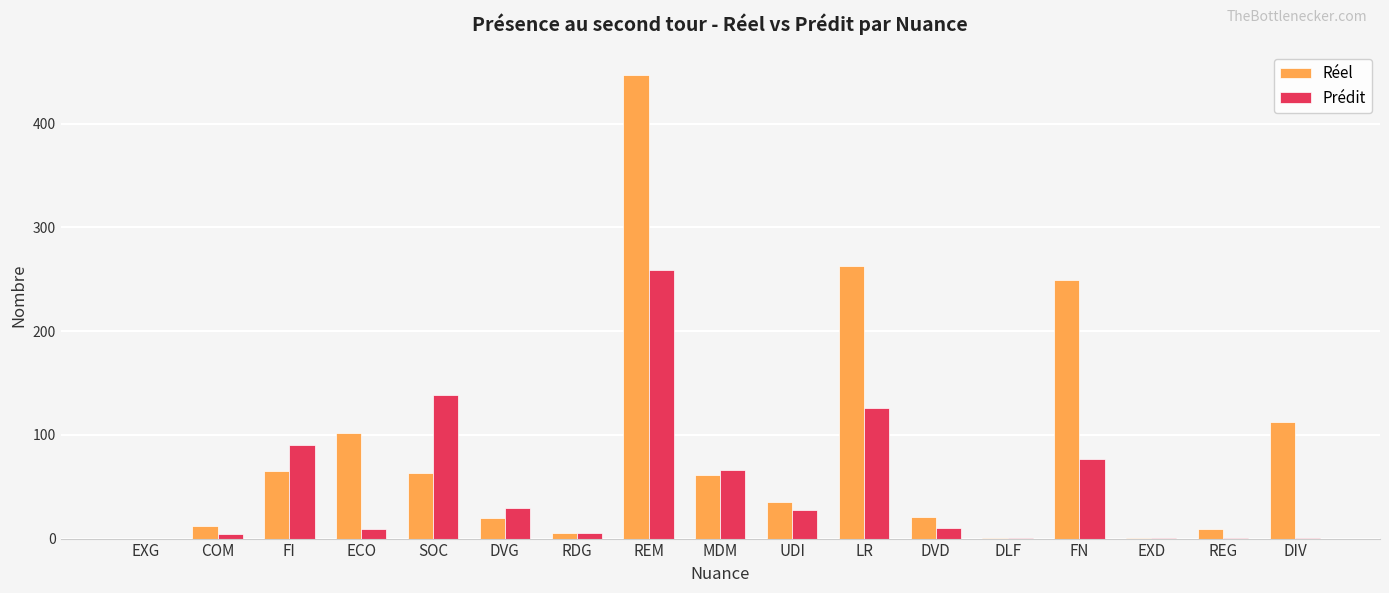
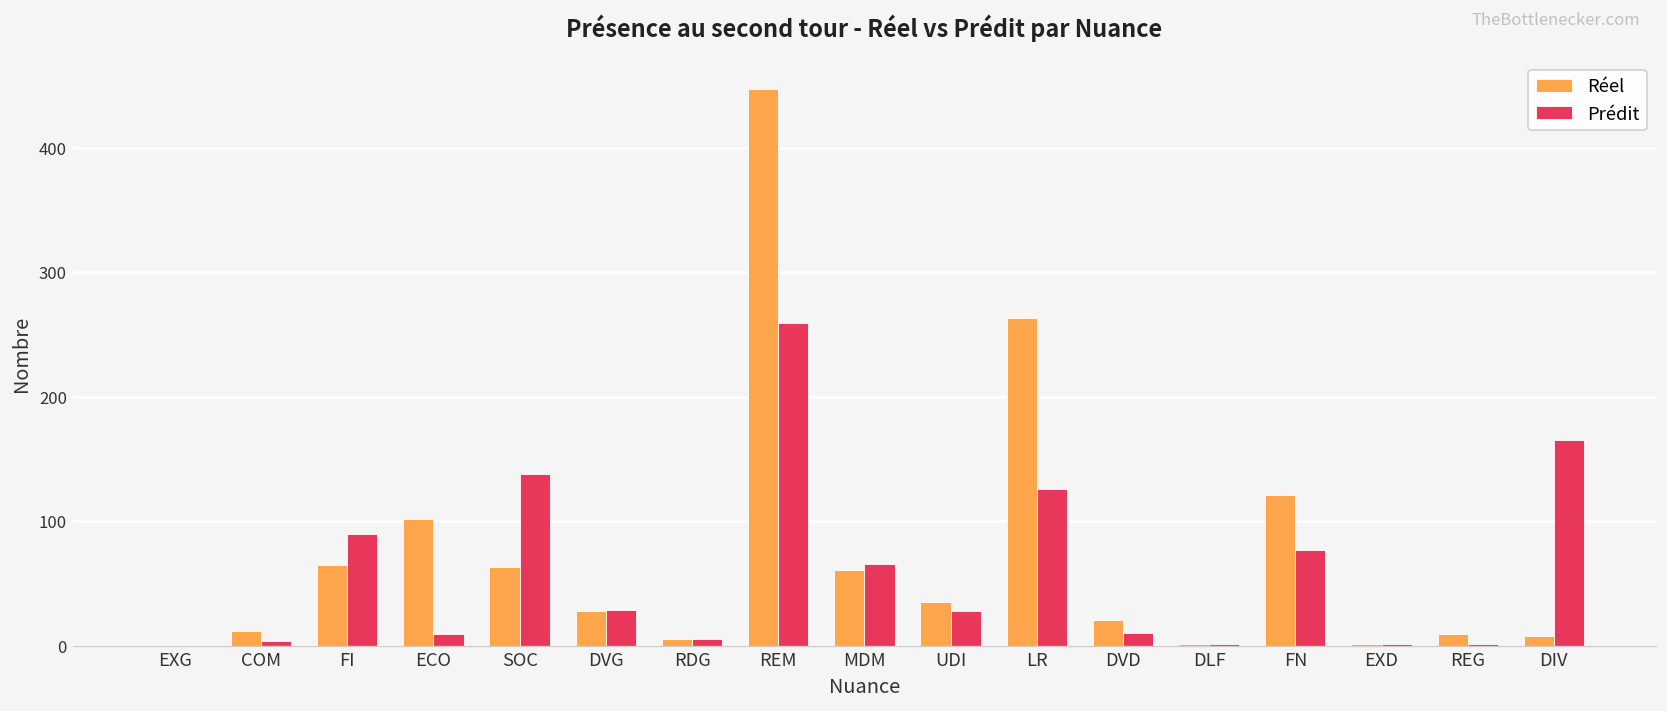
  {
    "Réel": {
      "EXG": 0,
      "COM": 12,
      "FI": 65,
      "ECO": 102,
      "SOC": 63,
-     "DVG": 20,
+     "DVG": 28,
      "RDG": 5,
      "REM": 447,
      "MDM": 61,
      "UDI": 35,
      "LR": 263,
      "DVD": 21,
-     "FN": 249,
+     "FN": 121,
      "REG": 9,
-     "DIV": 112
+     "DIV": 8
    },
    "Prédit": {
      "EXG": 0,
      "COM": 4,
      "FI": 90,
      "ECO": 9,
      "SOC": 138,
      "DVG": 29,
      "RDG": 5,
      "REM": 259,
      "MDM": 66,
      "UDI": 28,
      "LR": 126,
      "DVD": 10,
      "FN": 77,
-     "DIV": 1
+     "DIV": 165
    }
  }
